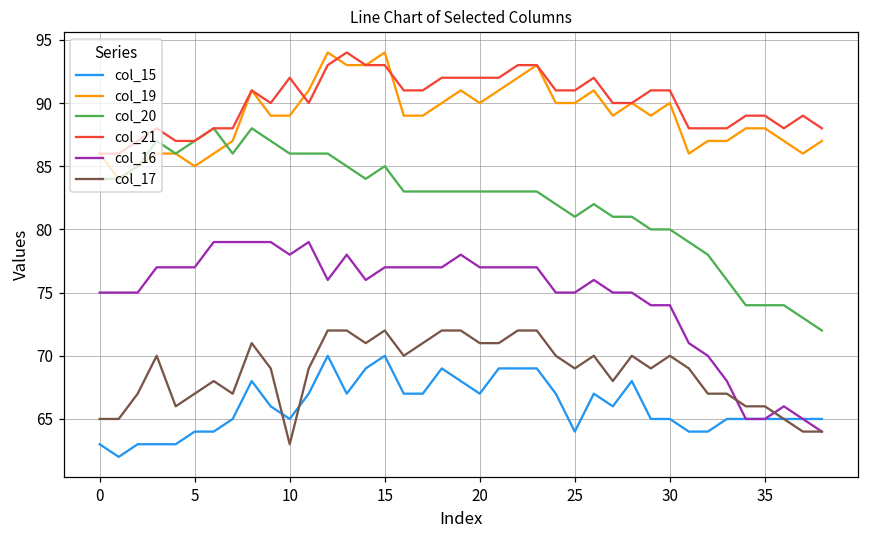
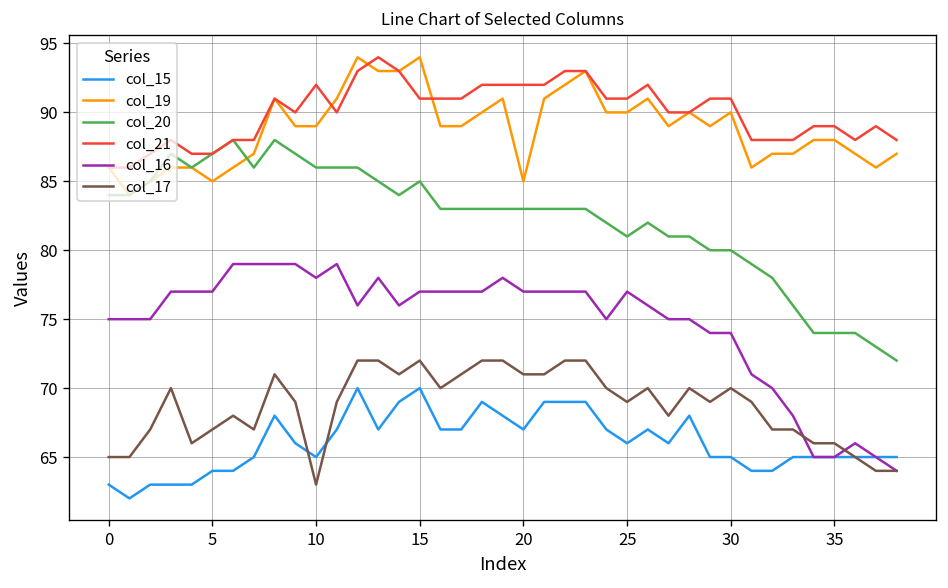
  {
    "col_15": {
      "0": 63,
      "5": 64,
      "10": 65,
      "15": 70,
      "20": 67,
-     "25": 64,
+     "25": 66,
      "30": 65
    },
    "col_19": {
      "5": 85,
      "10": 89,
      "15": 94,
-     "20": 90,
+     "20": 85,
      "25": 90,
      "30": 90,
      "35": 88
    },
    "col_20": {
      "10": 86,
      "15": 85,
      "20": 83,
      "25": 81,
      "30": 80,
      "35": 74
    },
    "col_21": {
      "10": 92,
-     "15": 93,
+     "15": 91,
      "20": 92,
      "25": 91,
      "30": 91,
      "35": 89
    },
    "col_16": {
      "0": 75,
      "5": 77,
      "10": 78,
      "15": 77,
      "20": 77,
-     "25": 75,
+     "25": 77,
      "30": 74
    },
    "col_17": {
      "0": 65,
      "5": 67,
      "10": 63,
      "15": 72,
      "20": 71,
      "25": 69,
      "30": 70,
      "35": 66
    }
  }
